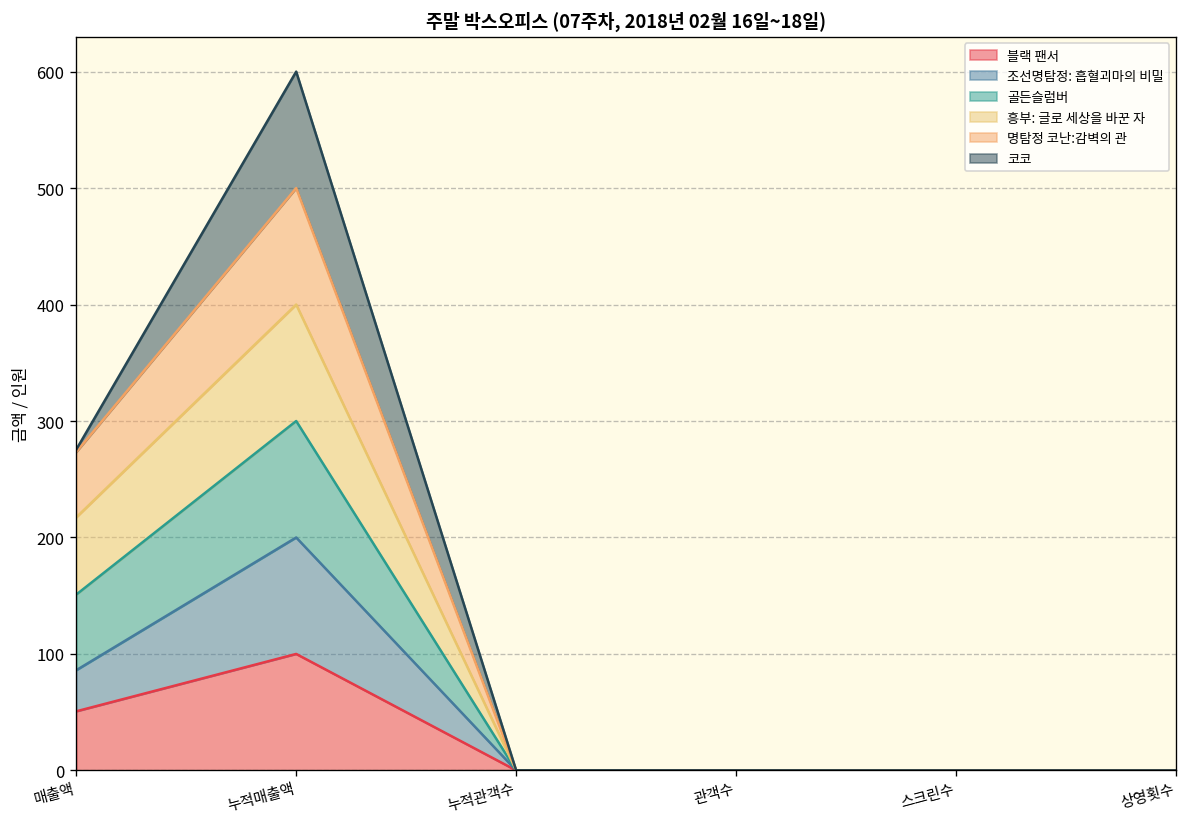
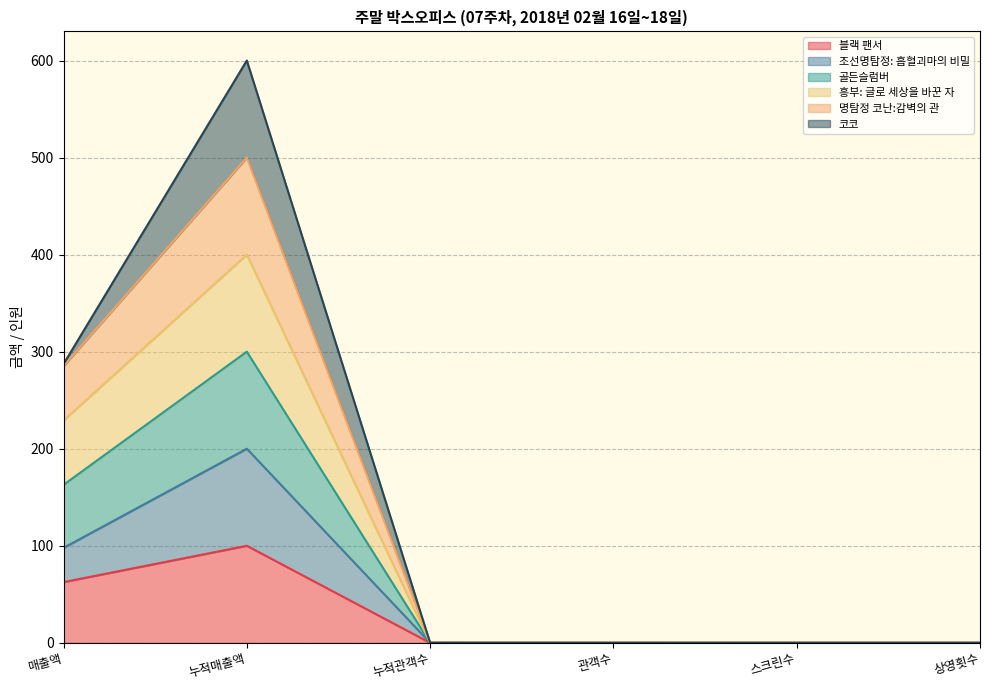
  {
    "블랙 팬서": {
-     "매출액": 50,
+     "매출액": 60,
      "누적매출액": 100
    },
    "코코": {
      "누적매출액": 100
    }
  }
